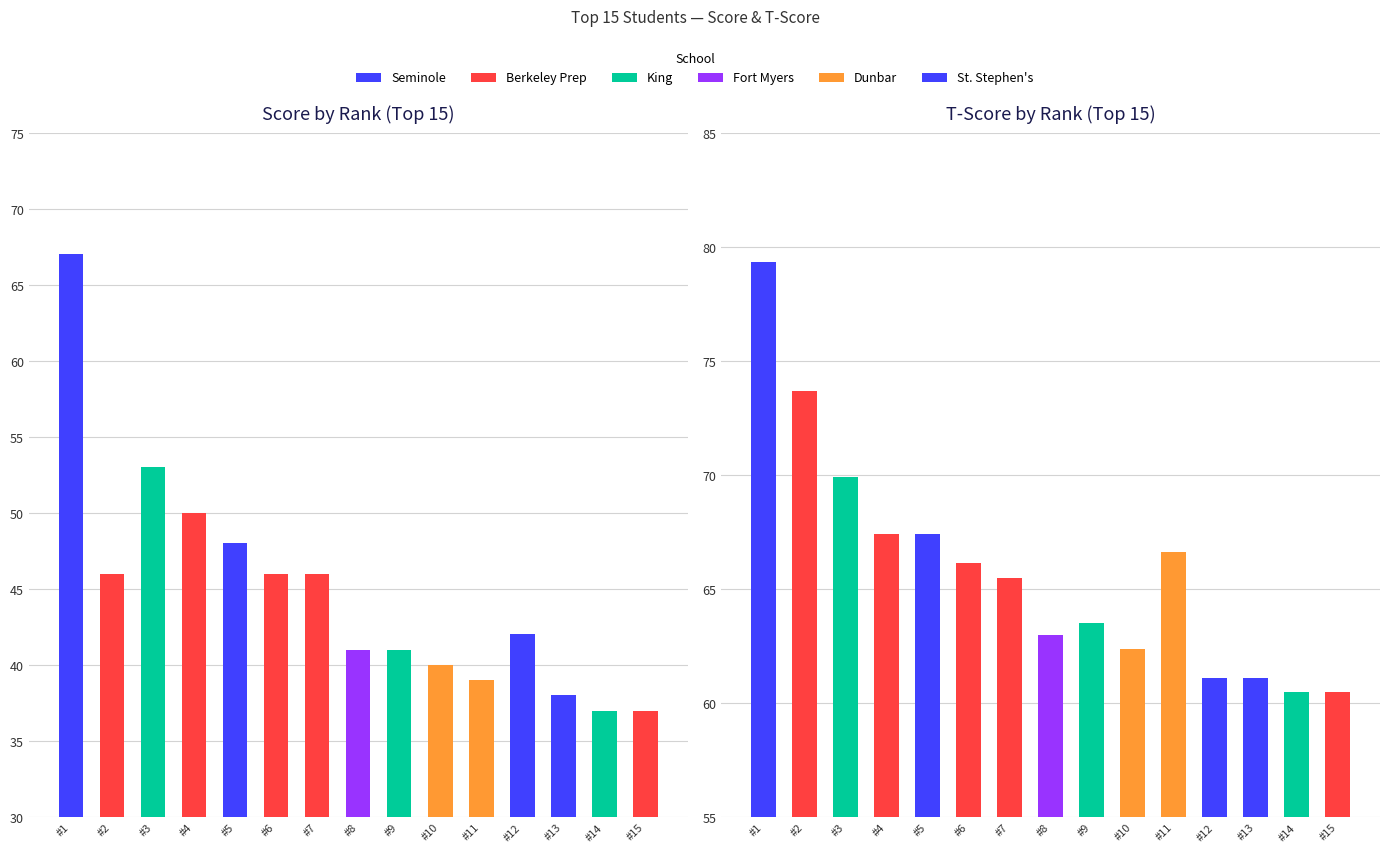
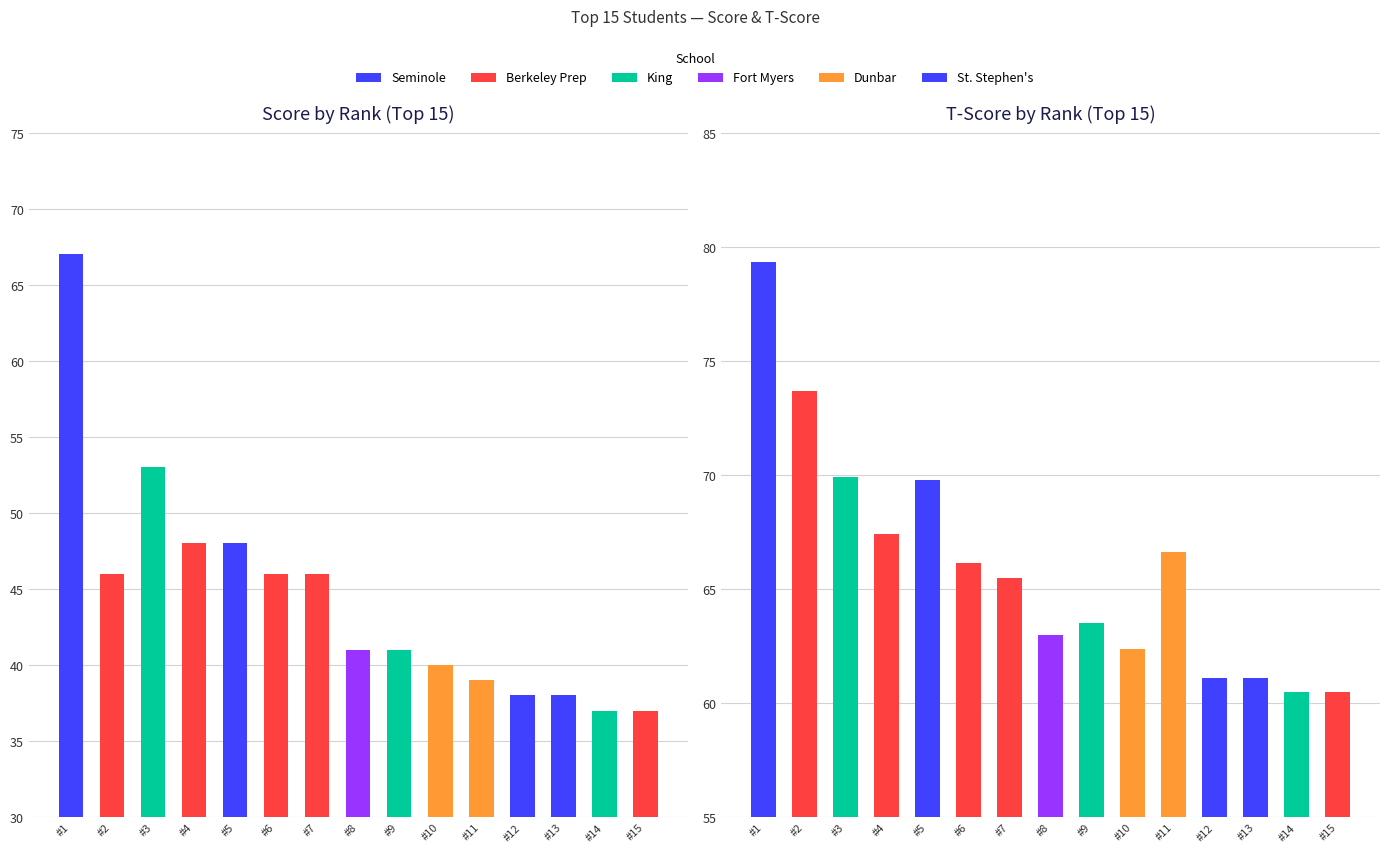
  {
    "Score by Rank (Top 15)": {
      "#1": 67,
      "#2": 46,
      "#3": 53,
-     "#4": 50,
+     "#4": 48,
      "#5": 48,
      "#6": 46,
      "#7": 46,
      "#8": 41,
      "#9": 41,
      "#10": 40,
      "#11": 39,
-     "#12": 42,
+     "#12": 38,
      "#13": 38,
      "#14": 37,
      "#15": 37
    },
    "T-Score by Rank (Top 15)": {
      "#1": 79.3,
      "#2": 73.7,
      "#3": 69.9,
      "#4": 67.4,
-     "#5": 67.4,
+     "#5": 69.8,
      "#6": 66.1,
      "#7": 65.5,
      "#8": 63.0,
      "#9": 63.5,
      "#10": 62.4,
      "#11": 66.6,
      "#12": 61.1,
      "#13": 61.1,
      "#14": 60.5,
      "#15": 60.5
    }
  }
